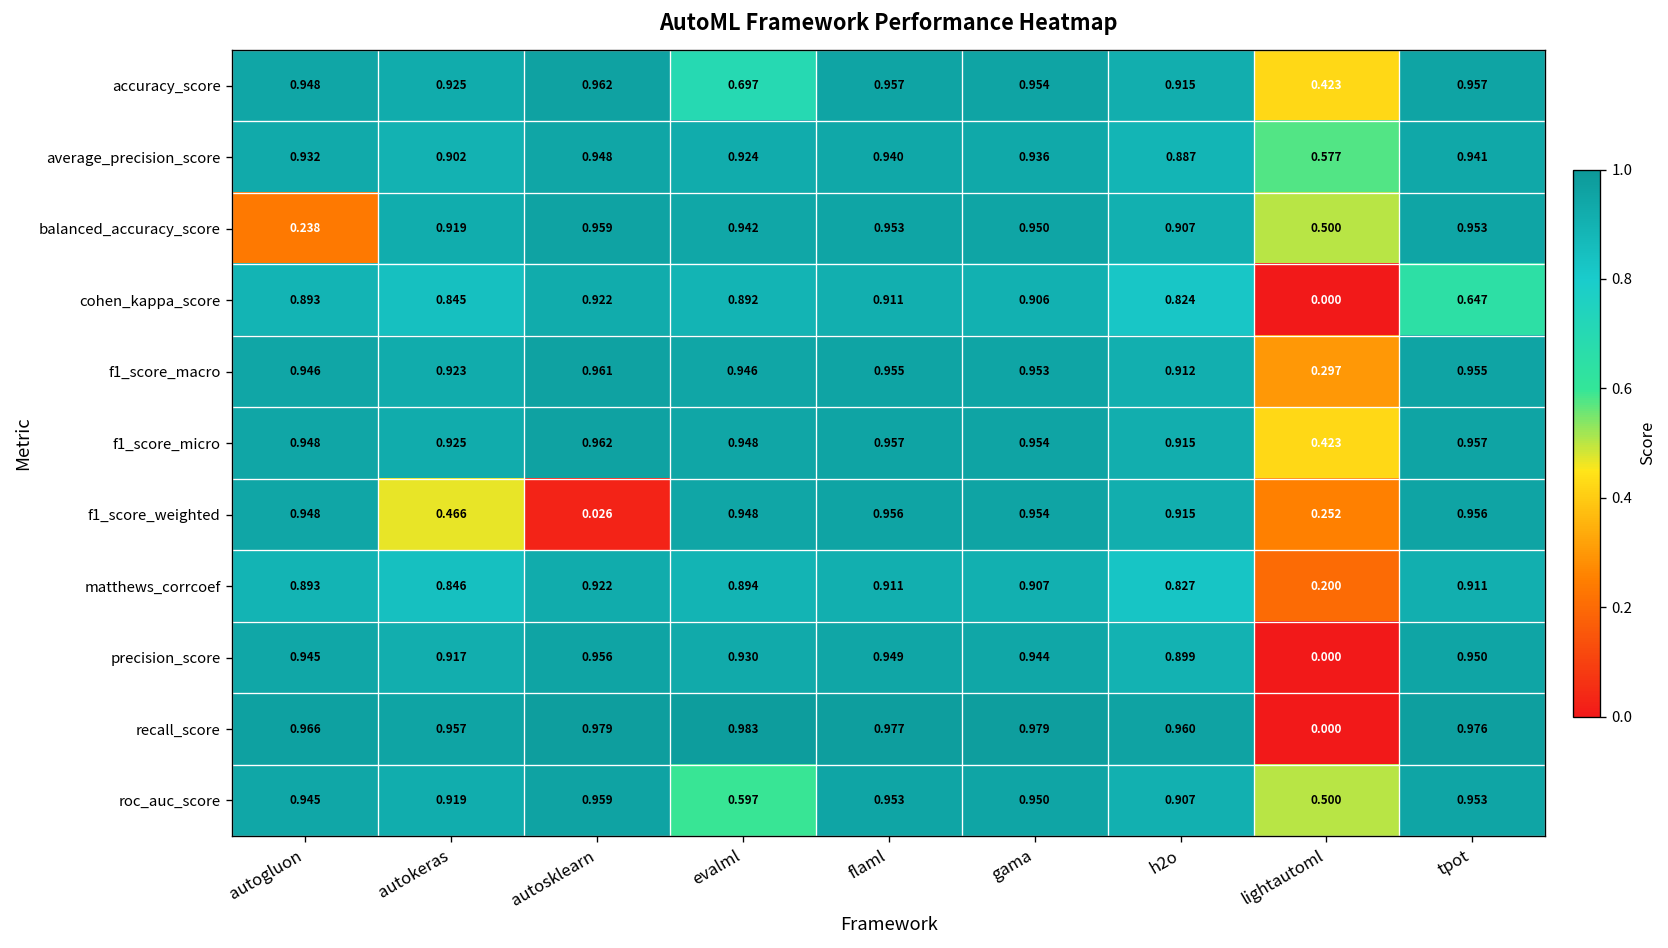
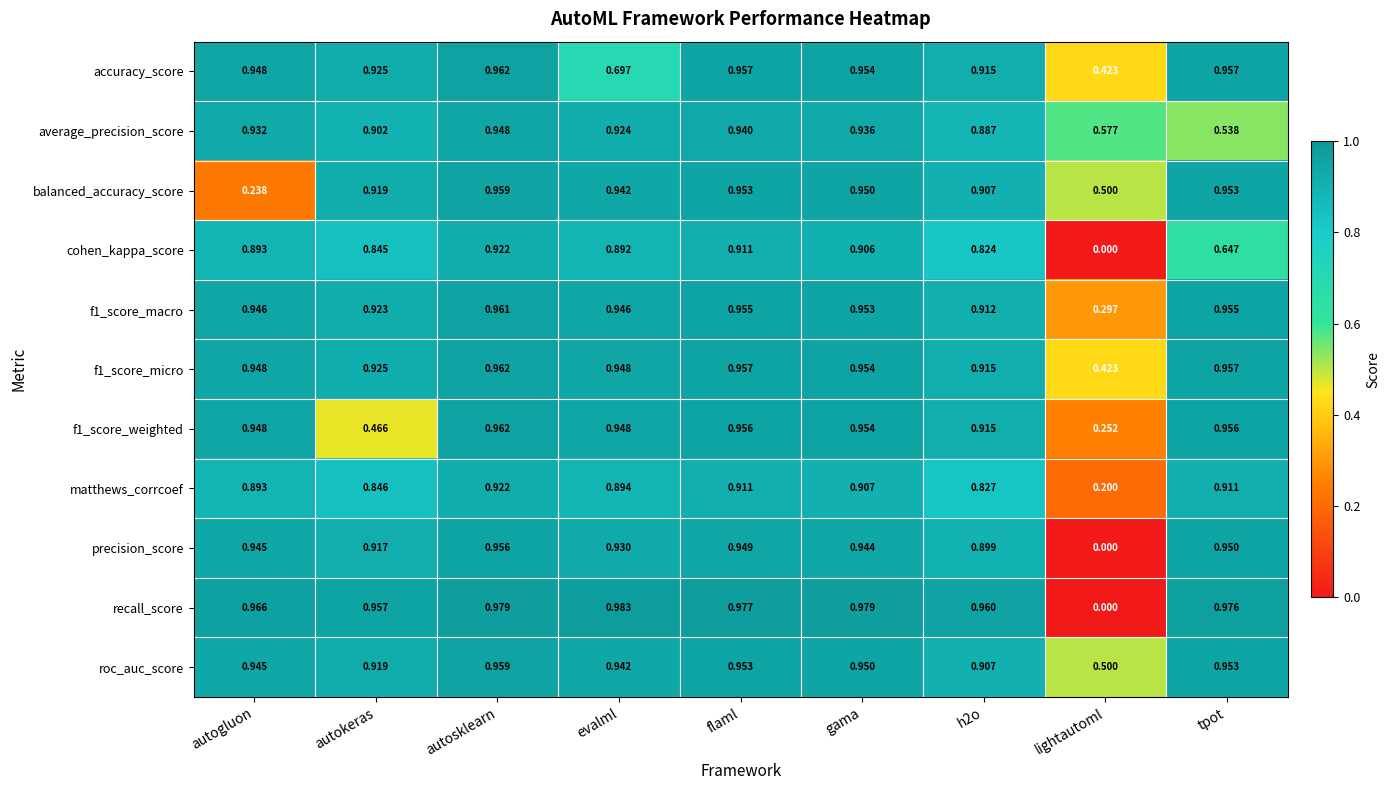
  {
    "accuracy_score": {
      "autogluon": 0.948,
      "autokeras": 0.925,
      "autosklearn": 0.962,
      "evalml": 0.697,
      "flaml": 0.957,
      "gama": 0.954,
      "h2o": 0.915,
      "lightautoml": 0.423,
      "tpot": 0.957
    },
    "average_precision_score": {
      "autogluon": 0.932,
      "autokeras": 0.902,
      "autosklearn": 0.948,
      "evalml": 0.924,
      "flaml": 0.940,
      "gama": 0.936,
      "h2o": 0.887,
      "lightautoml": 0.577,
-     "tpot": 0.941
+     "tpot": 0.538
    },
    "balanced_accuracy_score": {
      "autogluon": 0.238,
      "autokeras": 0.919,
      "autosklearn": 0.959,
      "evalml": 0.942,
      "flaml": 0.953,
      "gama": 0.950,
      "h2o": 0.907,
      "lightautoml": 0.500,
      "tpot": 0.953
    },
    "cohen_kappa_score": {
      "autogluon": 0.893,
      "autokeras": 0.845,
      "autosklearn": 0.922,
      "evalml": 0.892,
      "flaml": 0.911,
      "gama": 0.906,
      "h2o": 0.824,
      "lightautoml": 0.000,
      "tpot": 0.647
    },
    "f1_score_macro": {
      "autogluon": 0.946,
      "autokeras": 0.923,
      "autosklearn": 0.961,
      "evalml": 0.946,
      "flaml": 0.955,
      "gama": 0.953,
      "h2o": 0.912,
      "lightautoml": 0.297,
      "tpot": 0.955
    },
    "f1_score_micro": {
      "autogluon": 0.948,
      "autokeras": 0.925,
      "autosklearn": 0.962,
      "evalml": 0.948,
      "flaml": 0.957,
      "gama": 0.954,
      "h2o": 0.915,
      "lightautoml": 0.423,
      "tpot": 0.957
    },
    "f1_score_weighted": {
      "autogluon": 0.948,
      "autokeras": 0.466,
-     "autosklearn": 0.026,
+     "autosklearn": 0.962,
      "evalml": 0.948,
      "flaml": 0.956,
      "gama": 0.954,
      "h2o": 0.915,
      "lightautoml": 0.252,
      "tpot": 0.956
    },
    "matthews_corrcoef": {
      "autogluon": 0.893,
      "autokeras": 0.846,
      "autosklearn": 0.922,
      "evalml": 0.894,
      "flaml": 0.911,
      "gama": 0.907,
      "h2o": 0.827,
      "lightautoml": 0.200,
      "tpot": 0.911
    },
    "precision_score": {
      "autogluon": 0.945,
      "autokeras": 0.917,
      "autosklearn": 0.956,
      "evalml": 0.930,
      "flaml": 0.949,
      "gama": 0.944,
      "h2o": 0.899,
      "lightautoml": 0.000,
      "tpot": 0.950
    },
    "recall_score": {
      "autogluon": 0.966,
      "autokeras": 0.957,
      "autosklearn": 0.979,
      "evalml": 0.983,
      "flaml": 0.977,
      "gama": 0.979,
      "h2o": 0.960,
      "lightautoml": 0.000,
      "tpot": 0.976
    },
    "roc_auc_score": {
      "autogluon": 0.945,
      "autokeras": 0.919,
      "autosklearn": 0.959,
-     "evalml": 0.597,
+     "evalml": 0.942,
      "flaml": 0.953,
      "gama": 0.950,
      "h2o": 0.907,
      "lightautoml": 0.500,
      "tpot": 0.953
    }
  }
